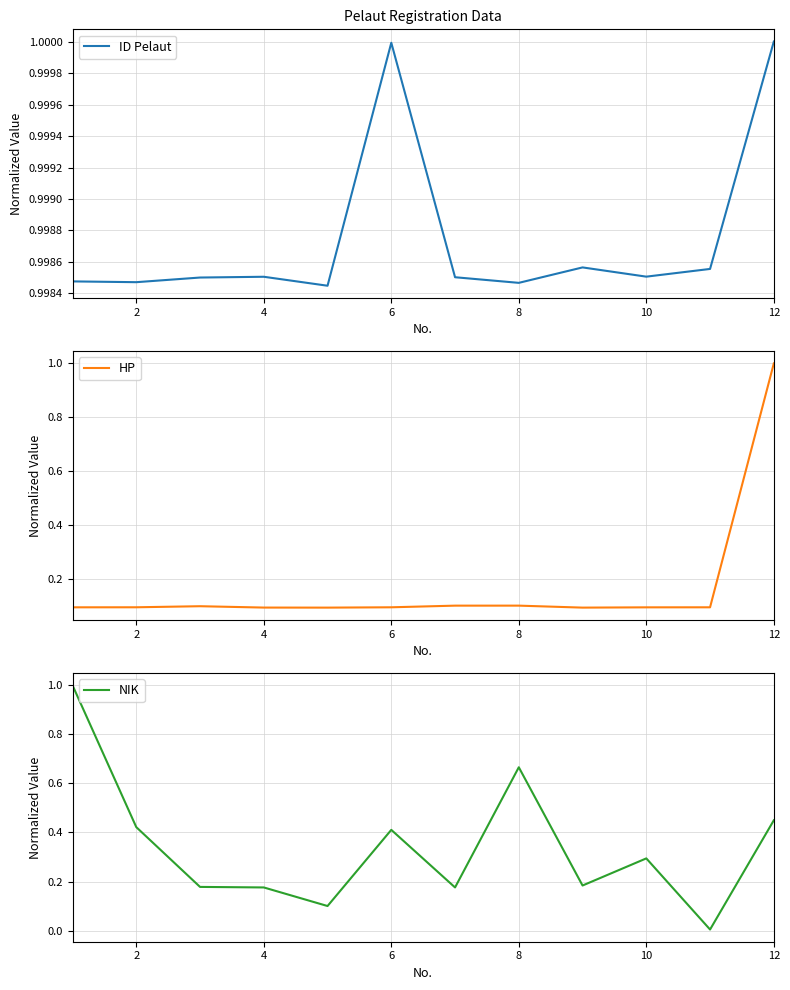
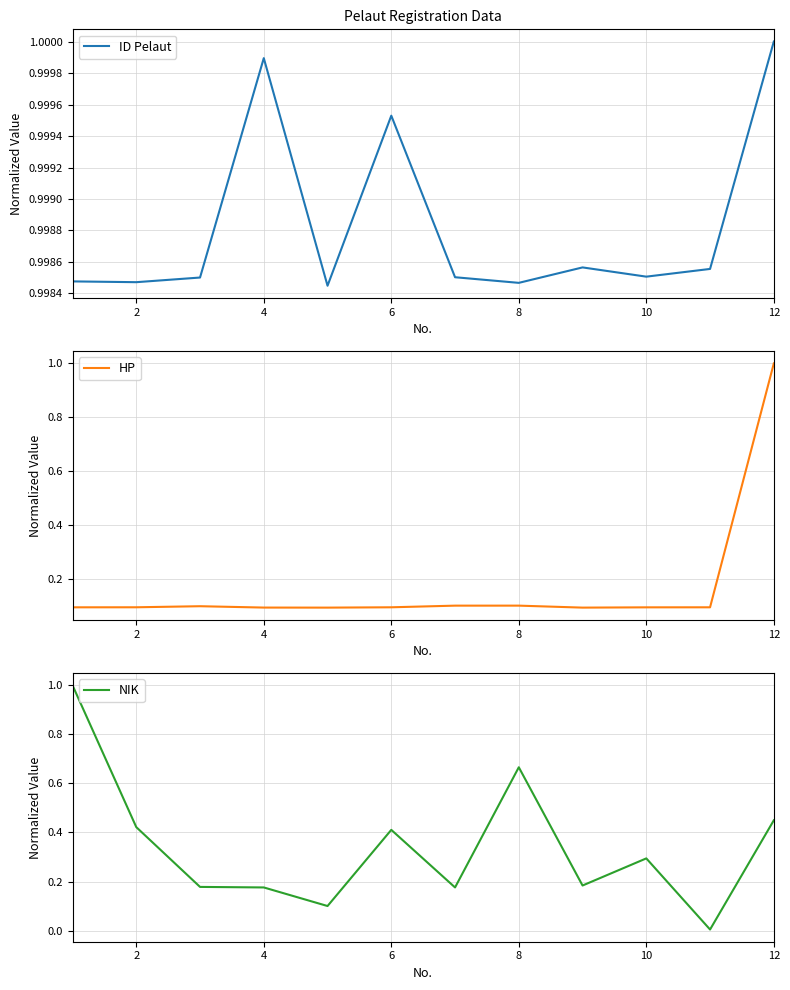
  {
    "Pelaut Registration Data": {
      "2": 0.99847,
-     "4": 0.99851,
-     "6": 0.99999,
+     "4": 0.99989,
+     "6": 0.99953,
      "8": 0.99847,
      "10": 0.99851,
      "12": 1.00000
    }
  }
